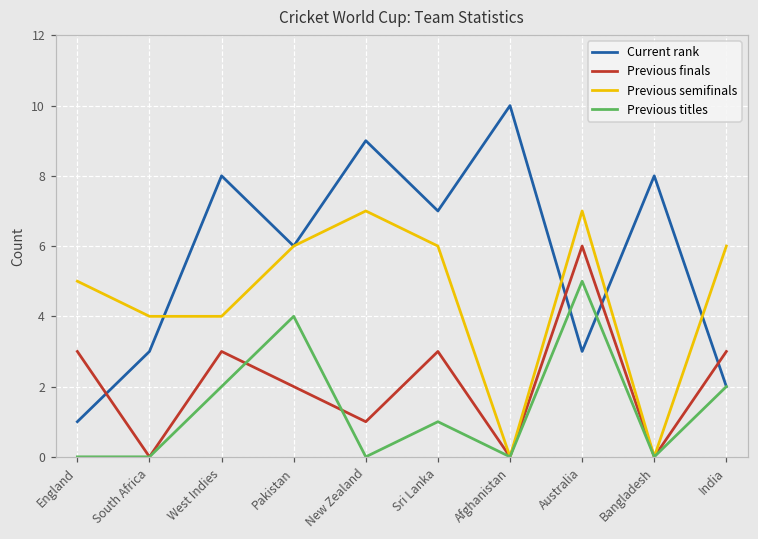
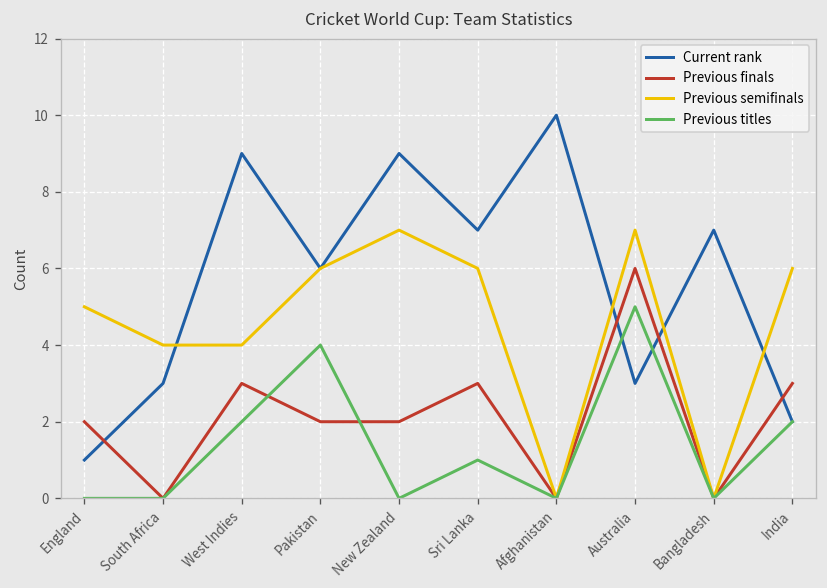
  {
    "Current rank": {
      "England": 1,
      "South Africa": 3,
-     "West Indies": 8,
+     "West Indies": 9,
      "New Zealand": 9,
      "Sri Lanka": 7,
      "Afghanistan": 10,
      "Australia": 3,
-     "Bangladesh": 8
+     "Bangladesh": 7
    },
    "Previous finals": {
-     "England": 3,
+     "England": 2,
      "West Indies": 3,
      "Pakistan": 2,
-     "New Zealand": 1,
+     "New Zealand": 2,
      "Sri Lanka": 3,
      "Australia": 6,
      "India": 3
    },
    "Previous semifinals": {
      "England": 5,
      "South Africa": 4,
      "West Indies": 4,
      "New Zealand": 7,
      "Sri Lanka": 6,
      "Australia": 7,
      "India": 6
    },
    "Previous titles": {
      "England": 0,
      "West Indies": 2,
      "Pakistan": 4,
      "New Zealand": 0,
      "Sri Lanka": 1,
      "Australia": 5
    }
  }
